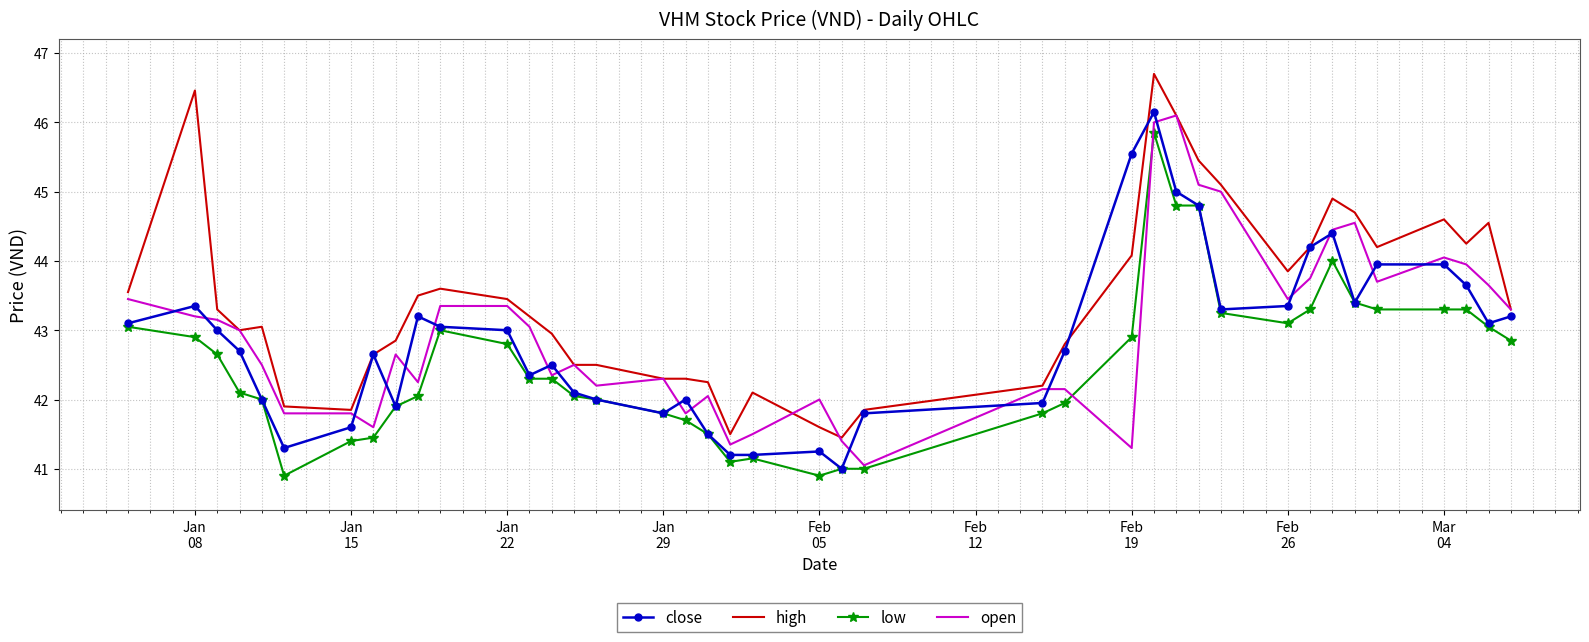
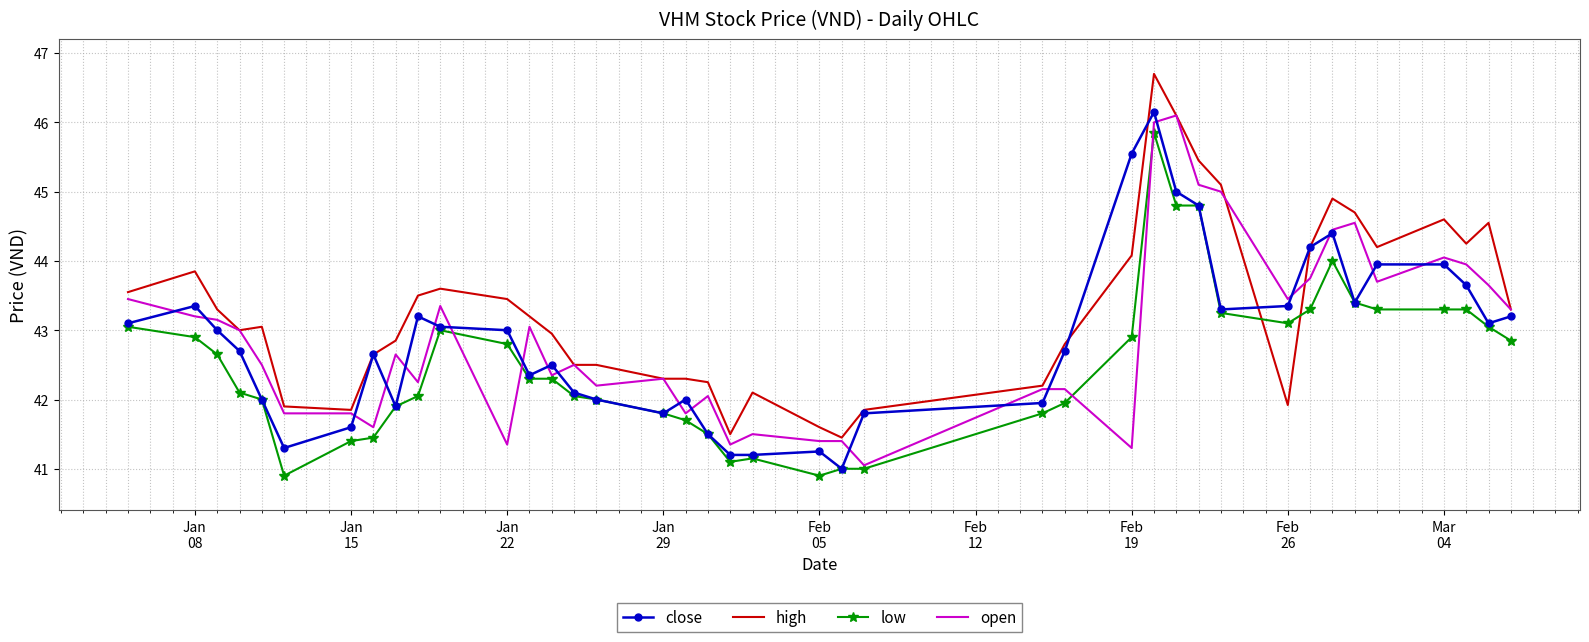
  {
    "close": {
      "Jan 08": 43.4,
      "Jan 15": 41.6,
      "Jan 22": 43.0,
      "Feb 05": 41.3,
      "Feb 19": 45.6,
      "Feb 26": 43.4,
      "Mar 04": 44.0
    },
    "high": {
-     "Jan 08": 46.5,
+     "Jan 08": 43.9,
      "Jan 15": 41.9,
      "Jan 22": 43.5,
      "Feb 05": 41.6,
      "Feb 19": 44.1,
-     "Feb 26": 43.9,
+     "Feb 26": 41.9,
      "Mar 04": 44.6
    },
    "low": {
      "Jan 08": 42.9,
      "Jan 15": 41.4,
      "Jan 22": 42.8,
      "Feb 05": 40.9,
      "Feb 19": 42.9,
      "Feb 26": 43.1,
      "Mar 04": 43.3
    },
    "open": {
      "Jan 08": 43.2,
      "Jan 15": 41.8,
-     "Jan 22": 43.4,
-     "Feb 05": 42.0,
+     "Jan 22": 41.4,
+     "Feb 05": 41.4,
      "Feb 19": 41.3,
      "Feb 26": 43.5,
      "Mar 04": 44.1
    }
  }
